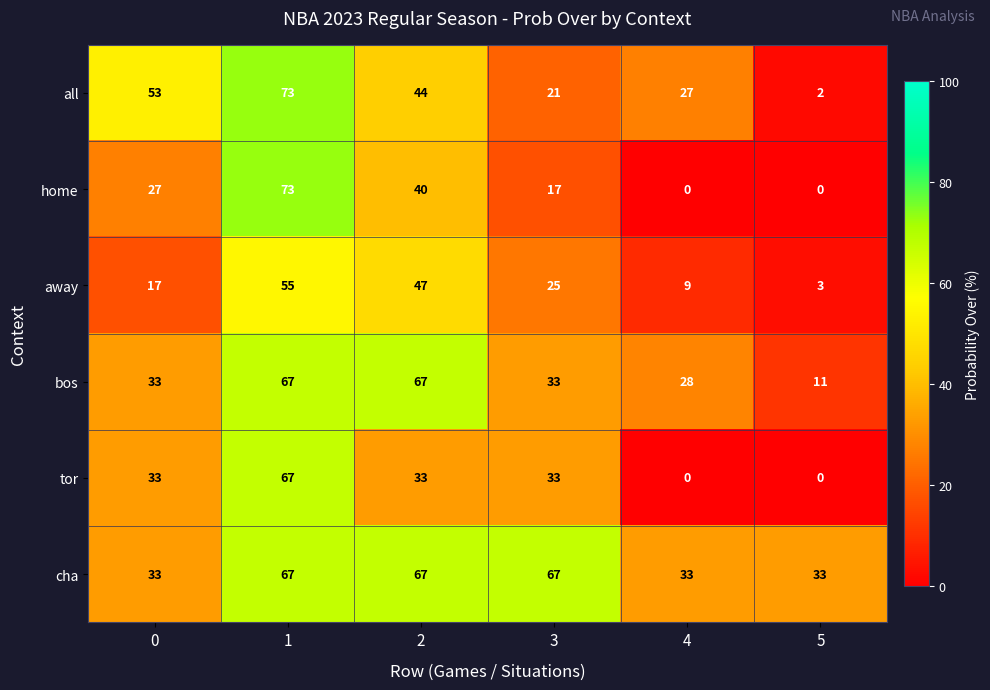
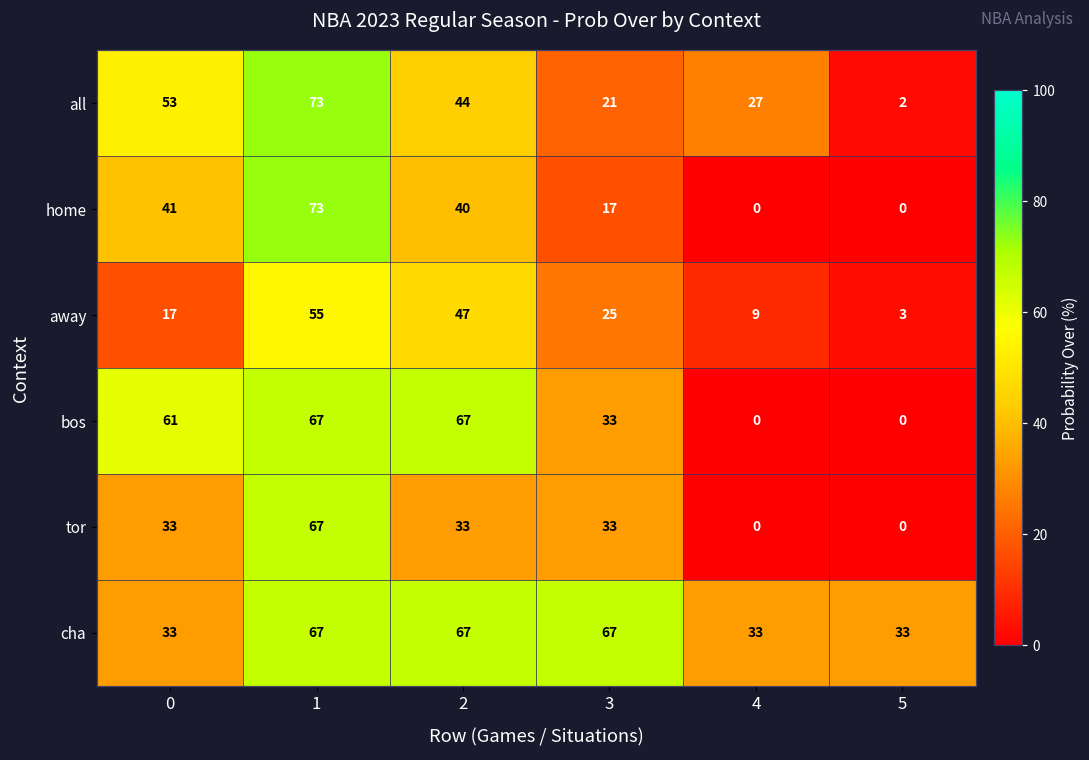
  {
    "all": {
      "0": 53,
      "1": 73,
      "2": 44,
      "3": 21,
      "4": 27,
      "5": 2
    },
    "home": {
-     "0": 27,
+     "0": 41,
      "1": 73,
      "2": 40,
      "3": 17,
      "4": 0,
      "5": 0
    },
    "away": {
      "0": 17,
      "1": 55,
      "2": 47,
      "3": 25,
      "4": 9,
      "5": 3
    },
    "bos": {
-     "0": 33,
+     "0": 61,
      "1": 67,
      "2": 67,
      "3": 33,
-     "4": 28,
-     "5": 11
+     "4": 0,
+     "5": 0
    },
    "tor": {
      "0": 33,
      "1": 67,
      "2": 33,
      "3": 33,
      "4": 0,
      "5": 0
    },
    "cha": {
      "0": 33,
      "1": 67,
      "2": 67,
      "3": 67,
      "4": 33,
      "5": 33
    }
  }
